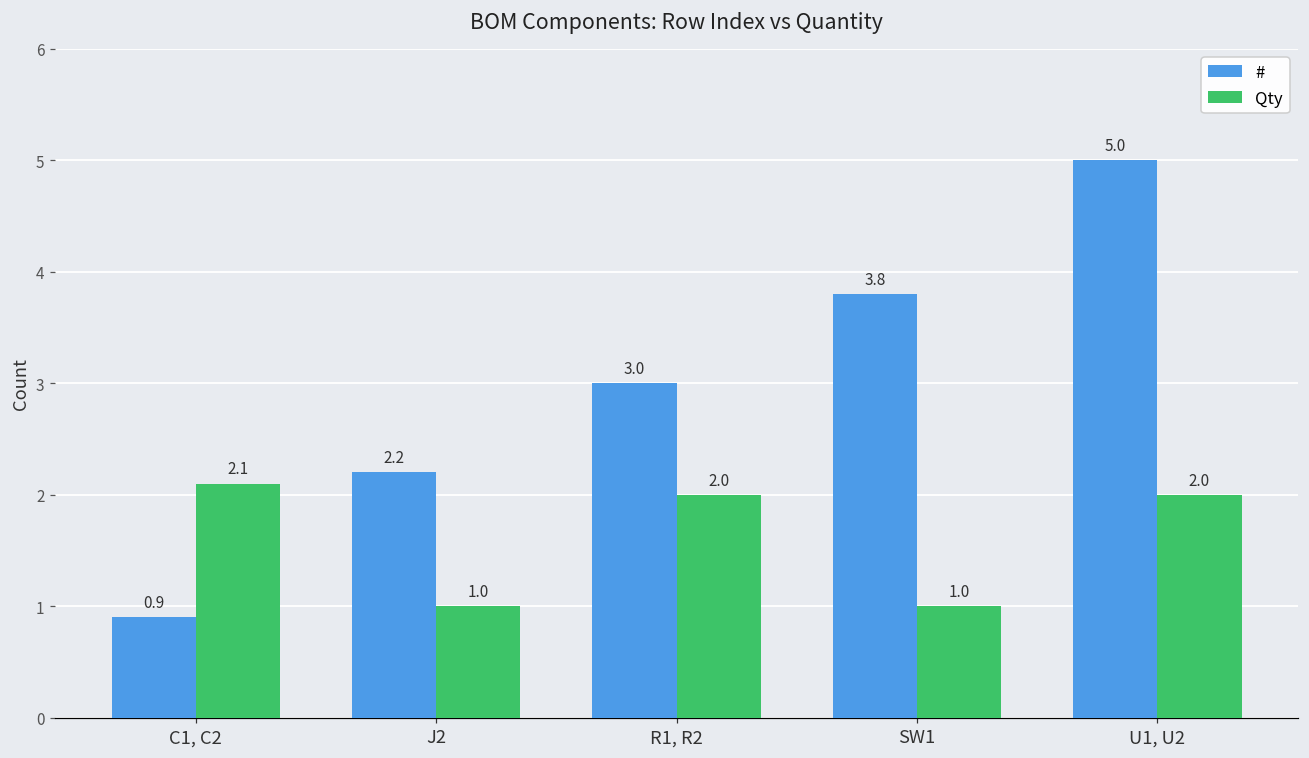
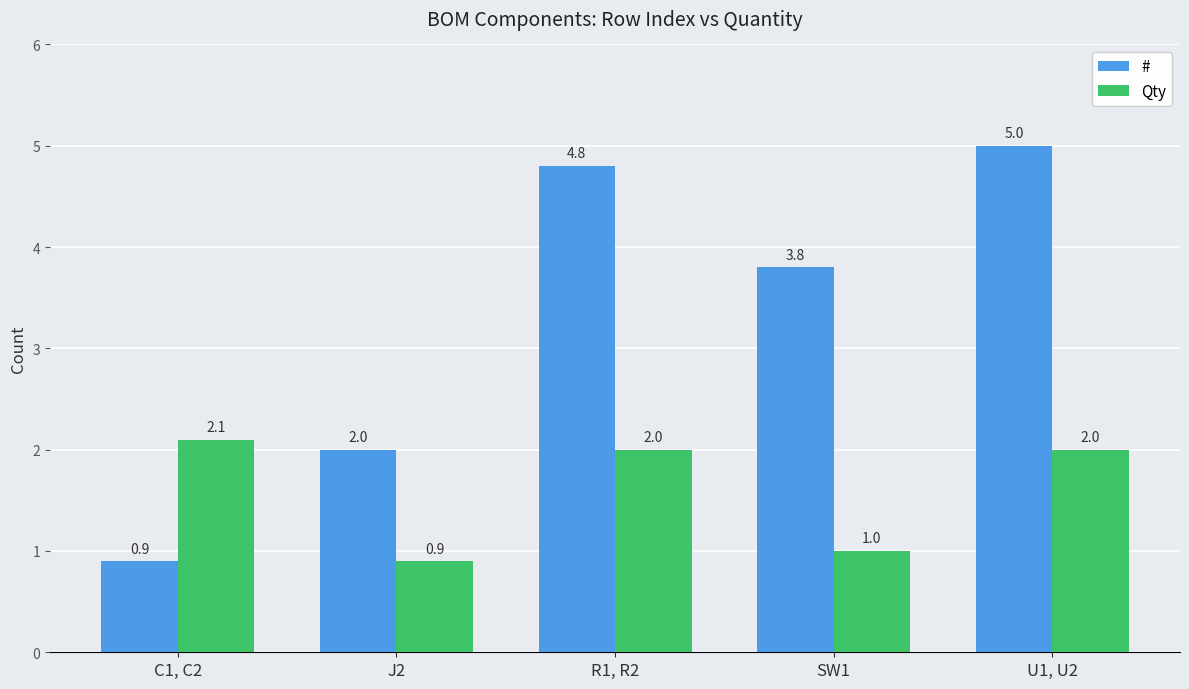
  {
    "#": {
      "C1, C2": 0.9,
-     "J2": 2.2,
-     "R1, R2": 3.0,
+     "J2": 2.0,
+     "R1, R2": 4.8,
      "SW1": 3.8,
      "U1, U2": 5.0
    },
    "Qty": {
      "C1, C2": 2.1,
-     "J2": 1.0,
+     "J2": 0.9,
      "R1, R2": 2.0,
      "SW1": 1.0,
      "U1, U2": 2.0
    }
  }
